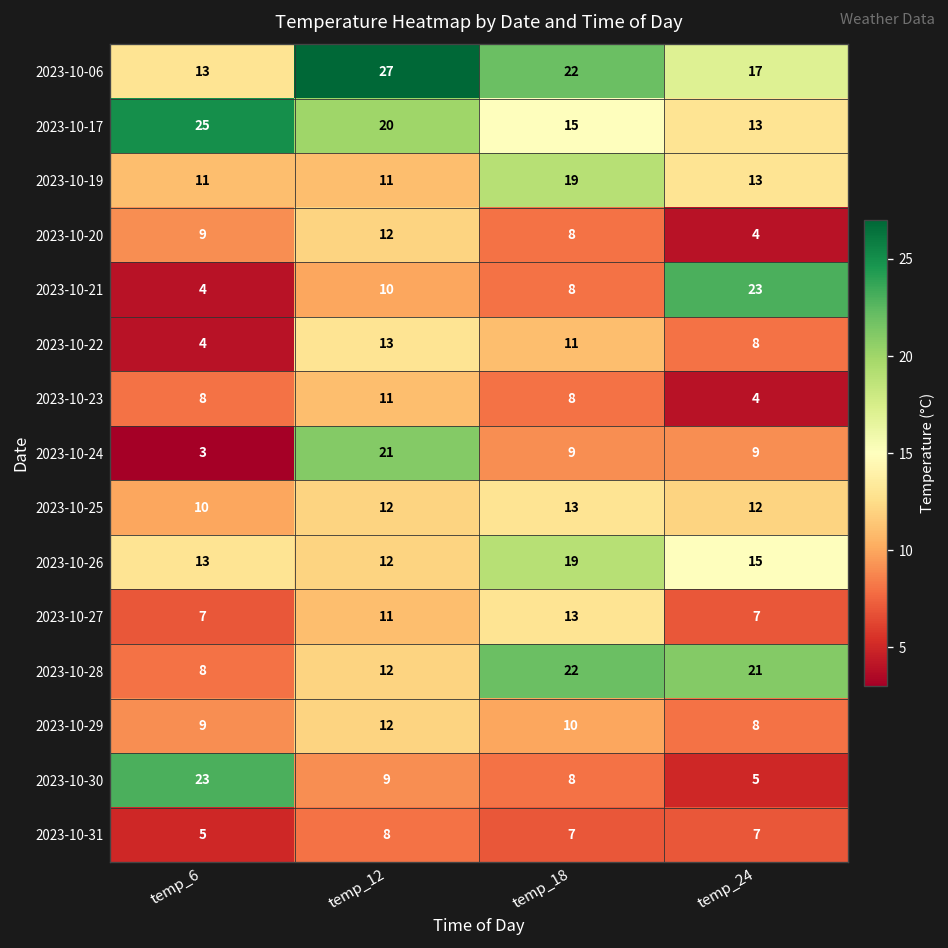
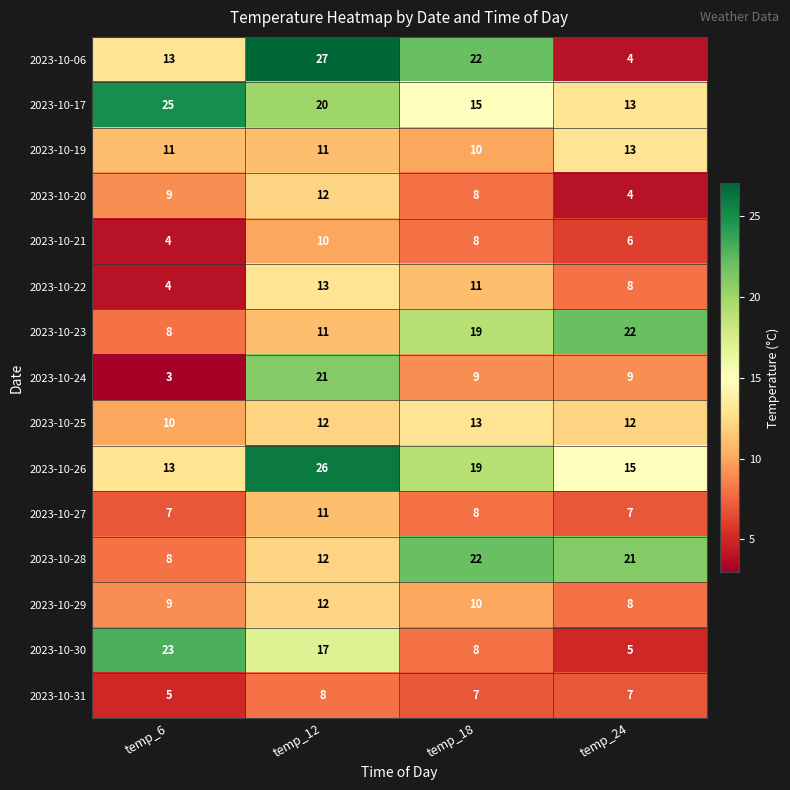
  {
    "2023-10-06": {
      "temp_6": 13,
      "temp_12": 27,
      "temp_18": 22,
-     "temp_24": 17
+     "temp_24": 4
    },
    "2023-10-17": {
      "temp_6": 25,
      "temp_12": 20,
      "temp_18": 15,
      "temp_24": 13
    },
    "2023-10-19": {
      "temp_6": 11,
      "temp_12": 11,
-     "temp_18": 19,
+     "temp_18": 10,
      "temp_24": 13
    },
    "2023-10-20": {
      "temp_6": 9,
      "temp_12": 12,
      "temp_18": 8,
      "temp_24": 4
    },
    "2023-10-21": {
      "temp_6": 4,
      "temp_12": 10,
      "temp_18": 8,
-     "temp_24": 23
+     "temp_24": 6
    },
    "2023-10-22": {
      "temp_6": 4,
      "temp_12": 13,
      "temp_18": 11,
      "temp_24": 8
    },
    "2023-10-23": {
      "temp_6": 8,
      "temp_12": 11,
-     "temp_18": 8,
-     "temp_24": 4
+     "temp_18": 19,
+     "temp_24": 22
    },
    "2023-10-24": {
      "temp_6": 3,
      "temp_12": 21,
      "temp_18": 9,
      "temp_24": 9
    },
    "2023-10-25": {
      "temp_6": 10,
      "temp_12": 12,
      "temp_18": 13,
      "temp_24": 12
    },
    "2023-10-26": {
      "temp_6": 13,
-     "temp_12": 12,
+     "temp_12": 26,
      "temp_18": 19,
      "temp_24": 15
    },
    "2023-10-27": {
      "temp_6": 7,
      "temp_12": 11,
-     "temp_18": 13,
+     "temp_18": 8,
      "temp_24": 7
    },
    "2023-10-28": {
      "temp_6": 8,
      "temp_12": 12,
      "temp_18": 22,
      "temp_24": 21
    },
    "2023-10-29": {
      "temp_6": 9,
      "temp_12": 12,
      "temp_18": 10,
      "temp_24": 8
    },
    "2023-10-30": {
      "temp_6": 23,
-     "temp_12": 9,
+     "temp_12": 17,
      "temp_18": 8,
      "temp_24": 5
    },
    "2023-10-31": {
      "temp_6": 5,
      "temp_12": 8,
      "temp_18": 7,
      "temp_24": 7
    }
  }
